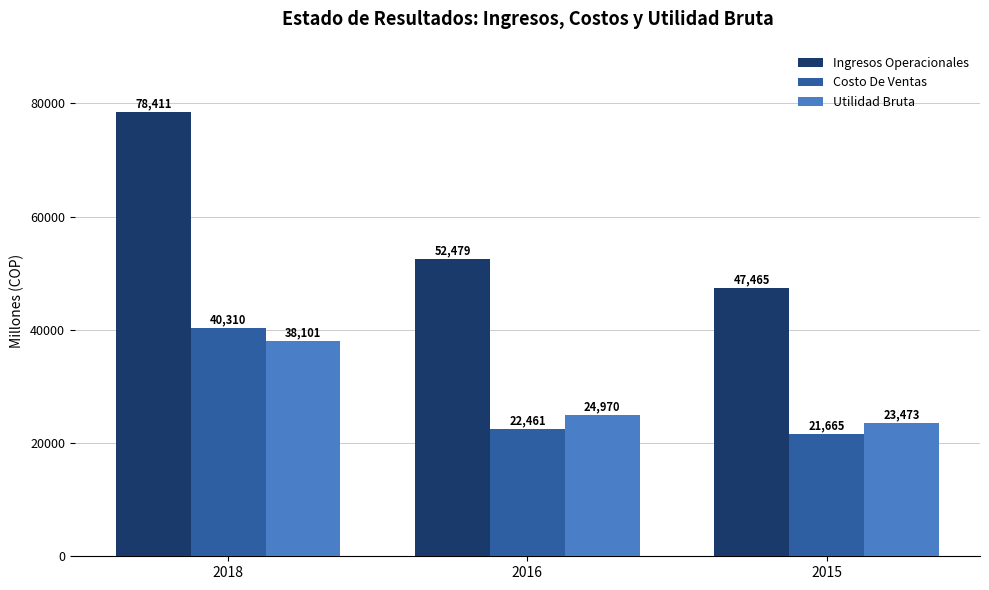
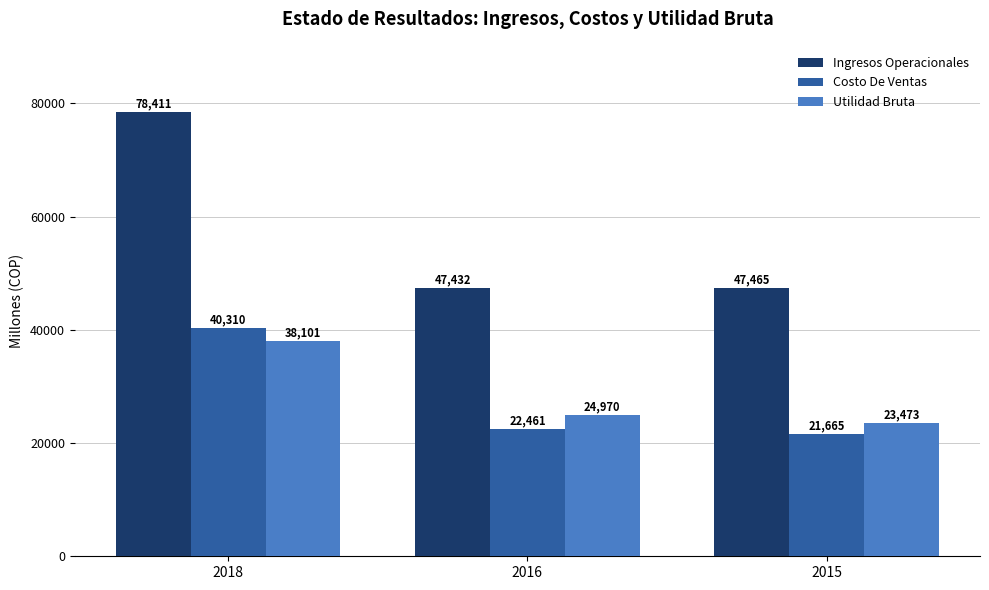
  {
    "Ingresos Operacionales": {
      "2018": "78,411",
-     "2016": "52,479",
+     "2016": "47,432",
      "2015": "47,465"
    }
  }
